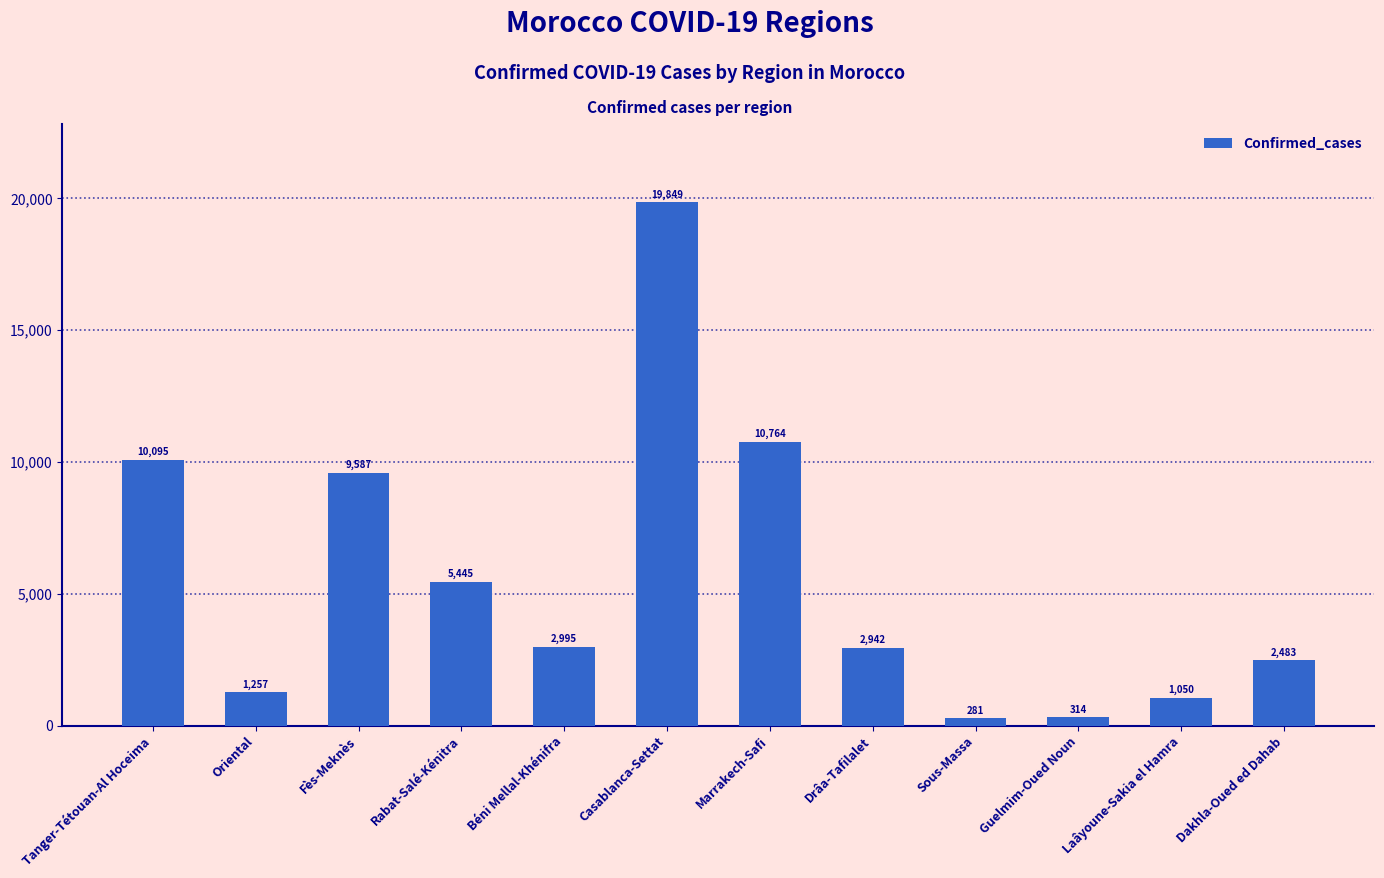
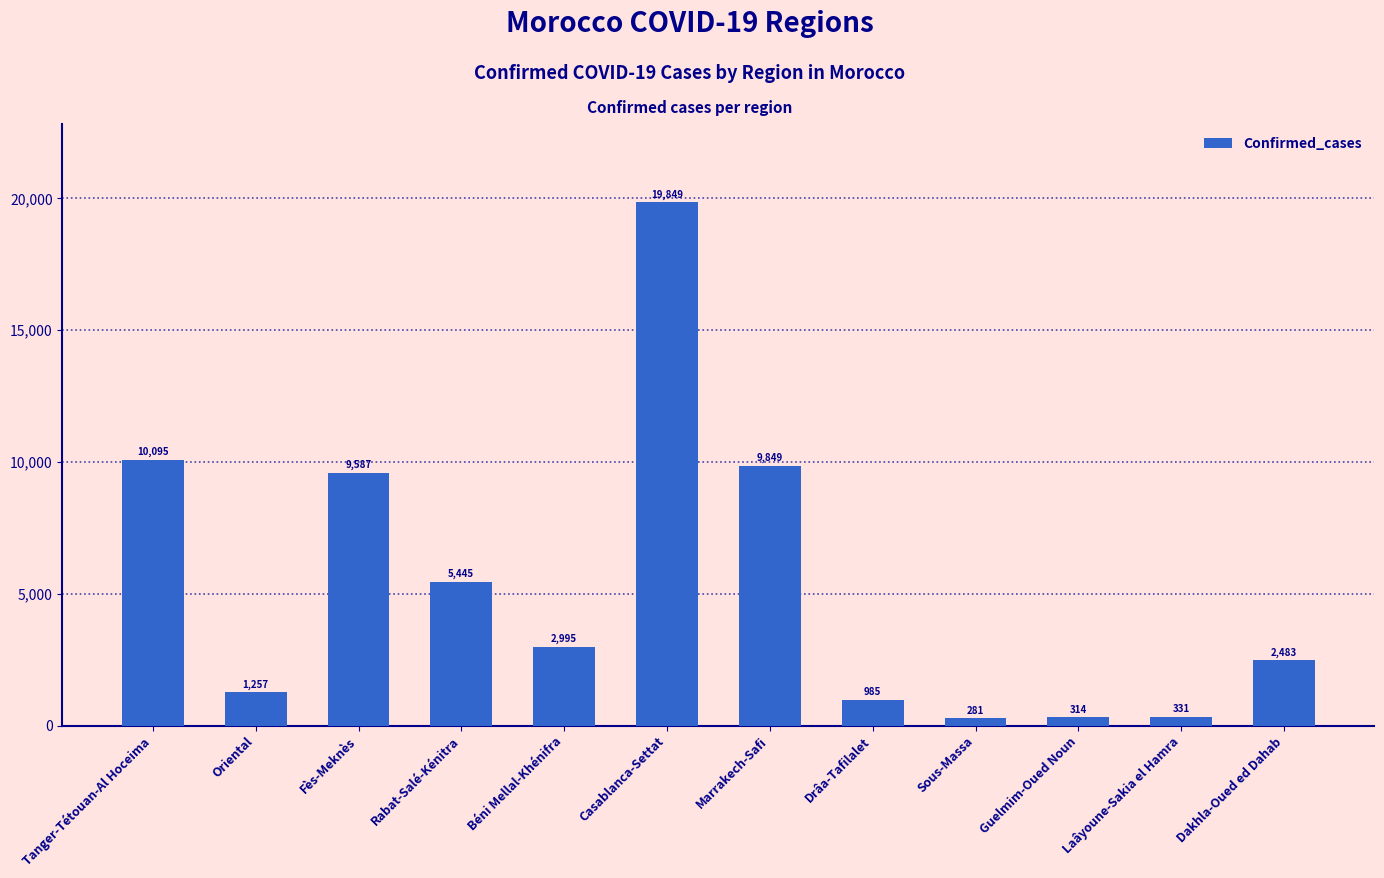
  {
    "Tanger-Tétouan-Al Hoceima": "10,095",
    "Oriental": "1,257",
    "Fès-Meknès": "9,587",
    "Rabat-Salé-Kénitra": "5,445",
    "Béni Mellal-Khénifra": "2,995",
    "Casablanca-Settat": "19,849",
-   "Marrakech-Safi": "10,764",
-   "Drâa-Tafilalet": "2,942",
+   "Marrakech-Safi": "9,849",
+   "Drâa-Tafilalet": "985",
    "Sous-Massa": "281",
    "Guelmim-Oued Noun": "314",
-   "Laâyoune-Sakia el Hamra": "1,050",
+   "Laâyoune-Sakia el Hamra": "331",
    "Dakhla-Oued ed Dahab": "2,483"
  }
